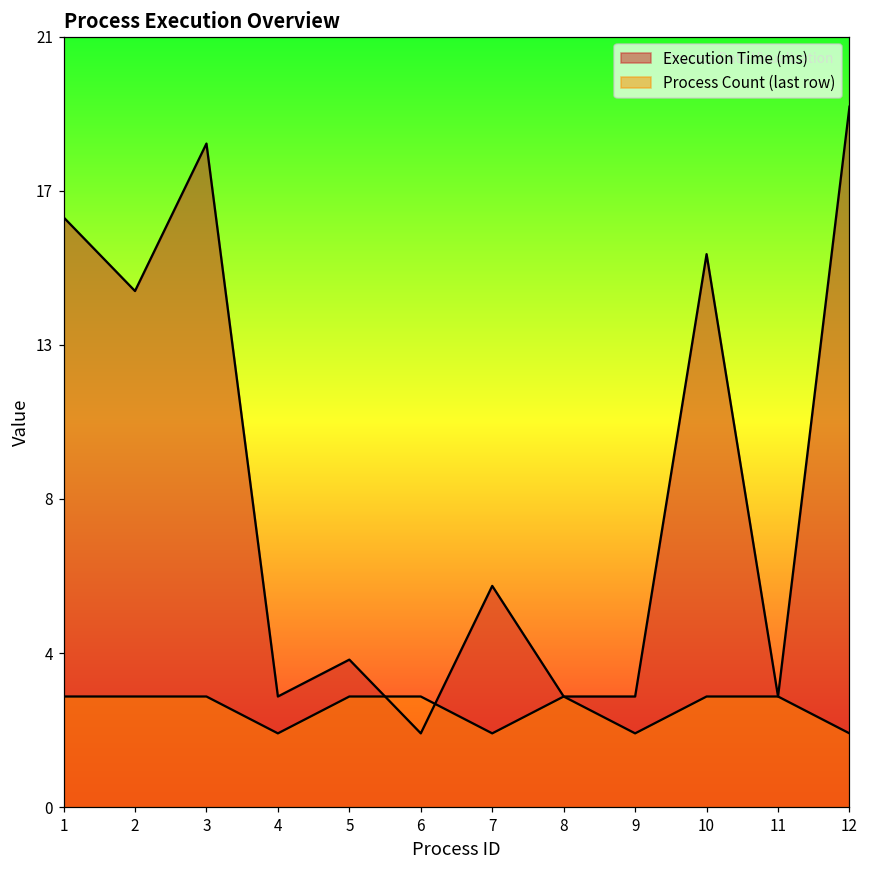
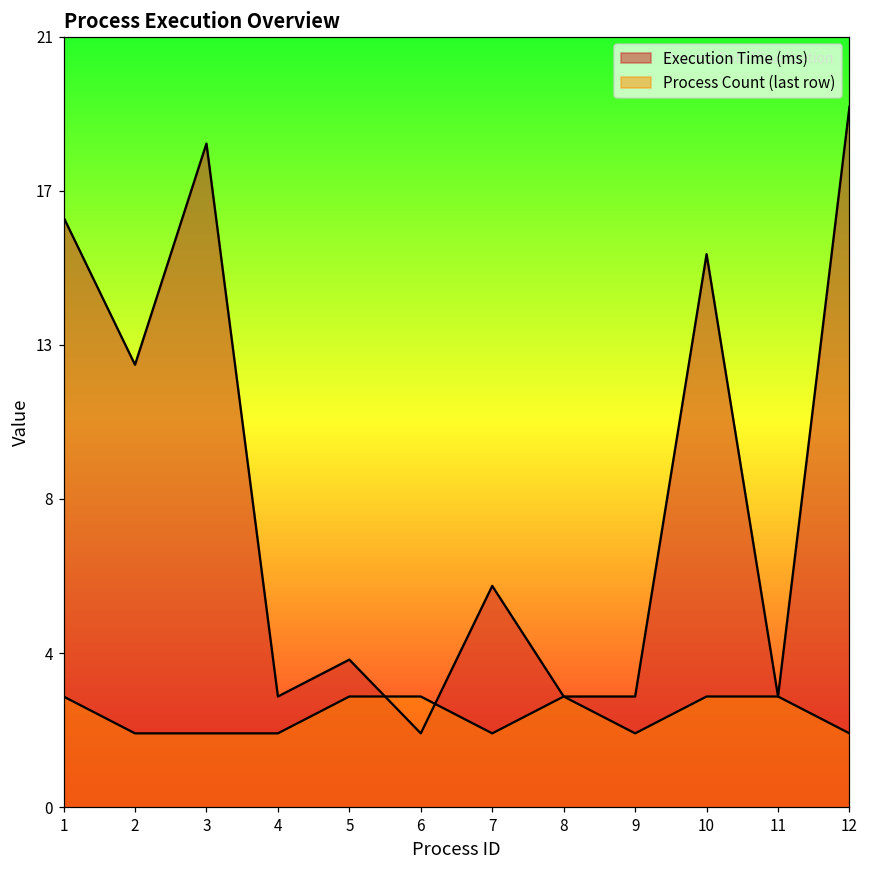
  {
    "Execution Time (ms)": {
      "1": 16,
-     "2": 14,
+     "2": 12,
      "3": 18,
      "4": 3,
      "5": 4,
      "6": 2,
      "7": 6,
      "9": 3,
      "10": 15,
      "12": 19
    },
    "Process Count (last row)": {
      "1": 3,
-     "2": 3,
-     "3": 3,
+     "2": 2,
+     "3": 2,
      "4": 2,
      "5": 3,
      "6": 3,
      "7": 2,
      "9": 2,
      "10": 3,
      "12": 2
    }
  }
